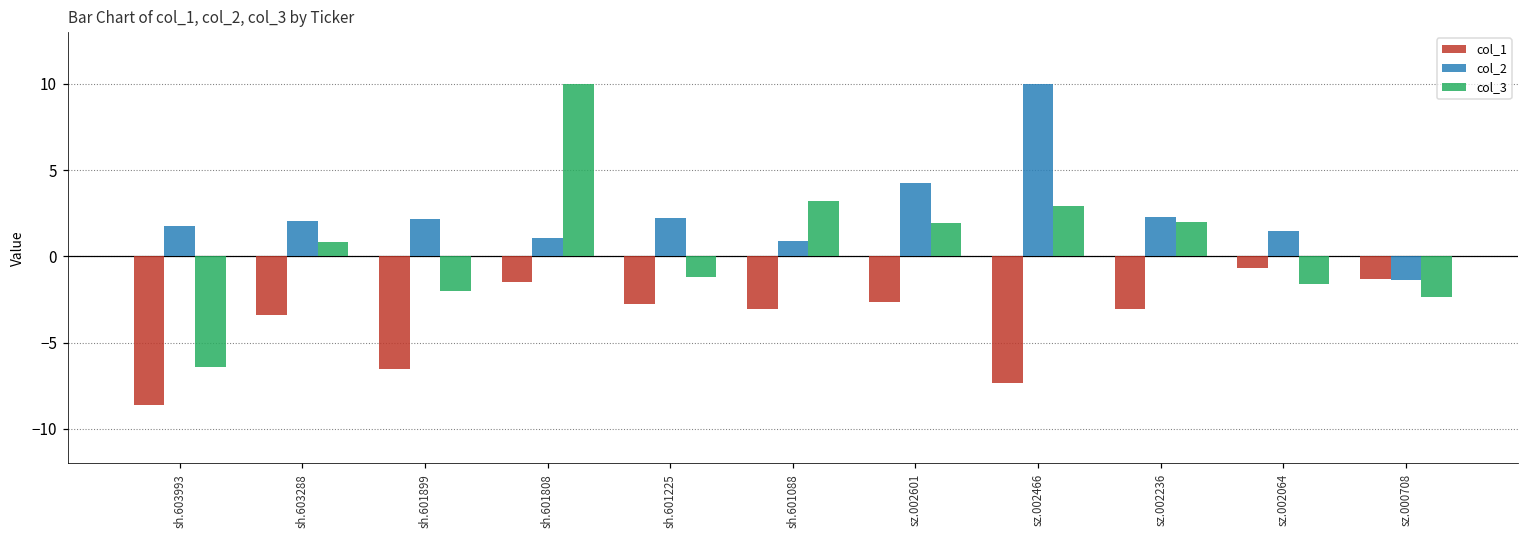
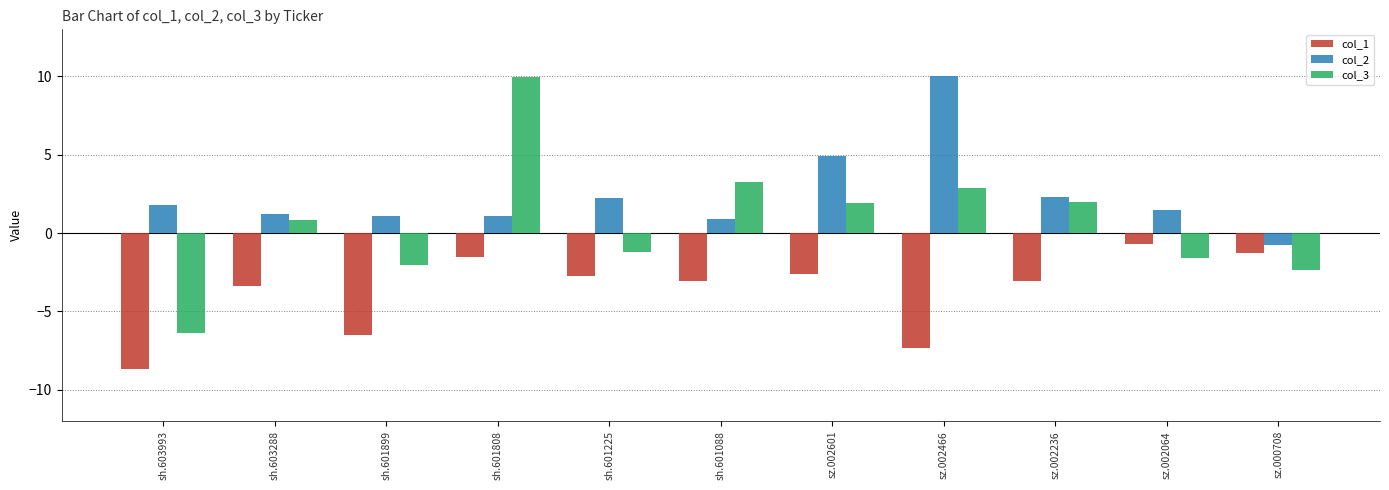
  {
    "col_1": {
      "sh.603993": -8.6,
      "sh.603288": -3.4,
      "sh.601899": -6.5,
      "sh.601808": -1.5,
      "sh.601225": -2.7,
      "sh.601088": -3.1,
      "sz.002601": -2.6,
      "sz.002466": -7.3,
      "sz.002236": -3.0,
      "sz.002064": -0.7,
      "sz.000708": -1.3
    },
    "col_2": {
      "sh.603993": 1.8,
-     "sh.603288": 2.1,
-     "sh.601899": 2.2,
+     "sh.603288": 1.2,
+     "sh.601899": 1.1,
      "sh.601808": 1.1,
      "sh.601225": 2.2,
      "sh.601088": 0.9,
-     "sz.002601": 4.2,
+     "sz.002601": 4.9,
      "sz.002466": 10.0,
      "sz.002236": 2.3,
      "sz.002064": 1.5,
-     "sz.000708": -1.4
+     "sz.000708": -0.7
    },
    "col_3": {
      "sh.603993": -6.4,
      "sh.603288": 0.8,
      "sh.601899": -2.0,
      "sh.601808": 10.0,
      "sh.601225": -1.2,
      "sh.601088": 3.2,
      "sz.002601": 1.9,
      "sz.002466": 2.9,
      "sz.002236": 2.0,
      "sz.002064": -1.6,
      "sz.000708": -2.4
    }
  }
